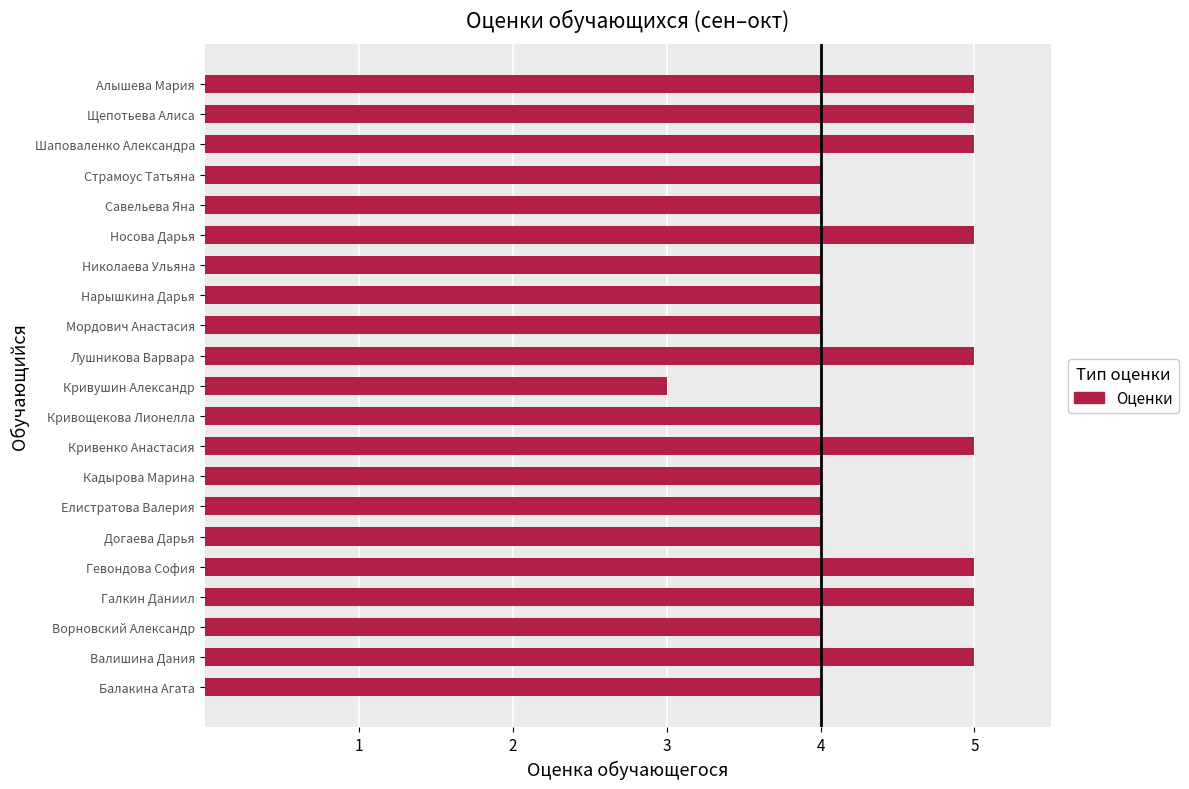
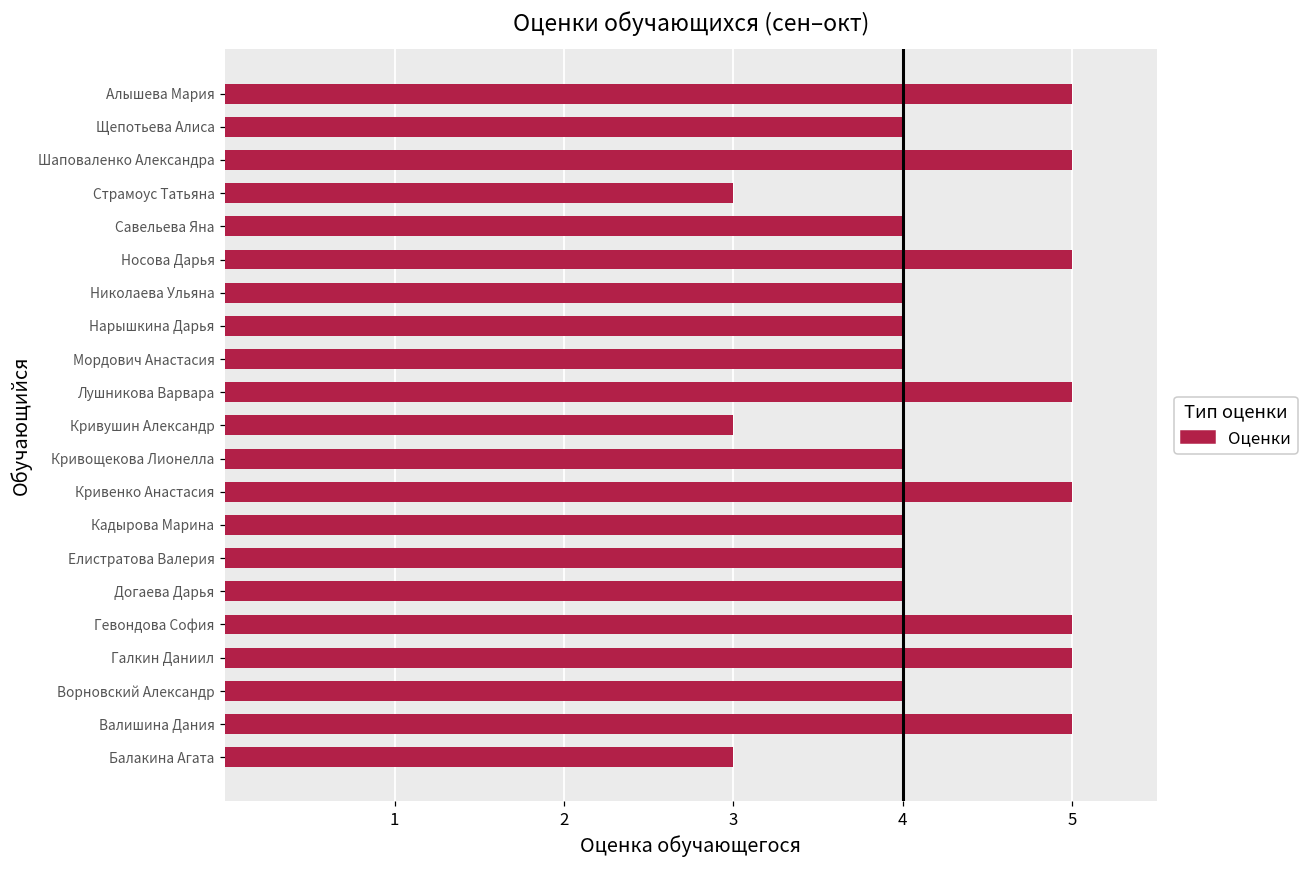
  {
    "Алышева Мария": 5,
-   "Щепотьева Алиса": 5,
+   "Щепотьева Алиса": 4,
    "Шаповаленко Александра": 5,
-   "Страмоус Татьяна": 4,
+   "Страмоус Татьяна": 3,
    "Савельева Яна": 4,
    "Носова Дарья": 5,
    "Николаева Ульяна": 4,
    "Нарышкина Дарья": 4,
    "Мордович Анастасия": 4,
    "Лушникова Варвара": 5,
    "Кривушин Александр": 3,
    "Кривощекова Лионелла": 4,
    "Кривенко Анастасия": 5,
    "Кадырова Марина": 4,
    "Елистратова Валерия": 4,
    "Догаева Дарья": 4,
    "Гевондова София": 5,
    "Галкин Даниил": 5,
    "Ворновский Александр": 4,
    "Валишина Дания": 5,
-   "Балакина Агата": 4
+   "Балакина Агата": 3
  }
